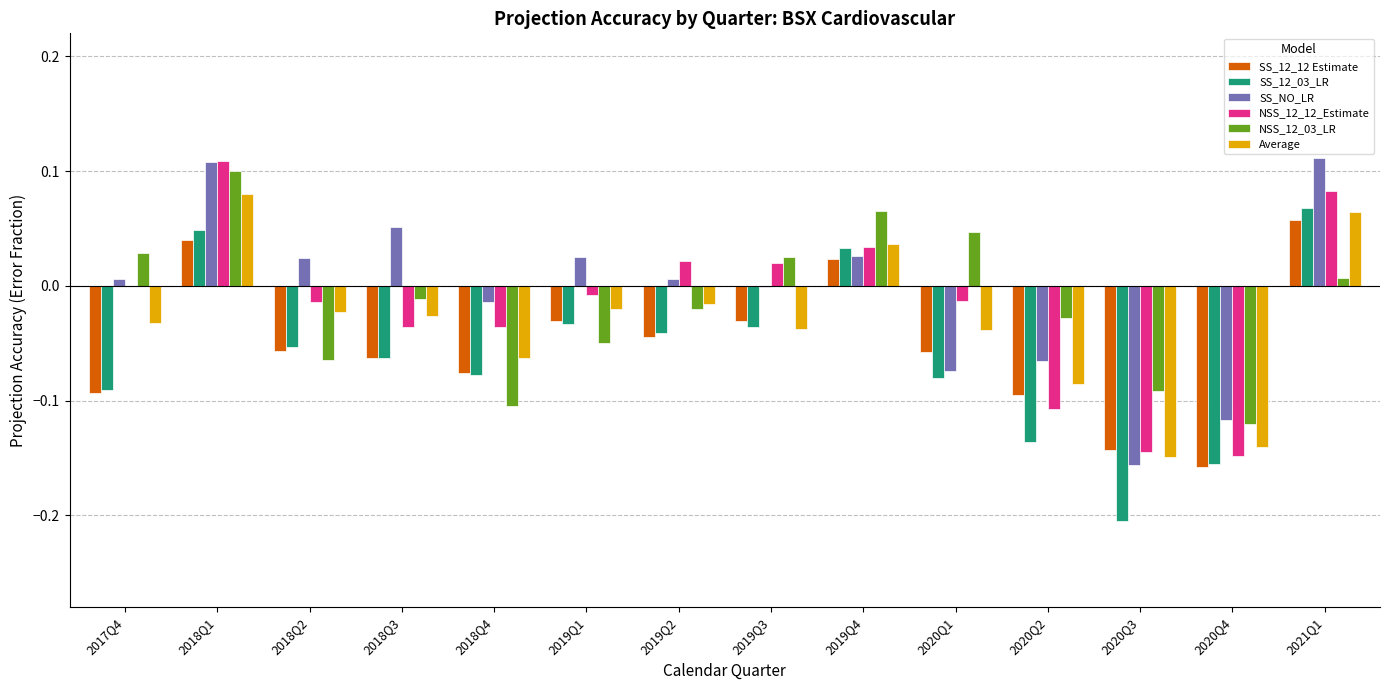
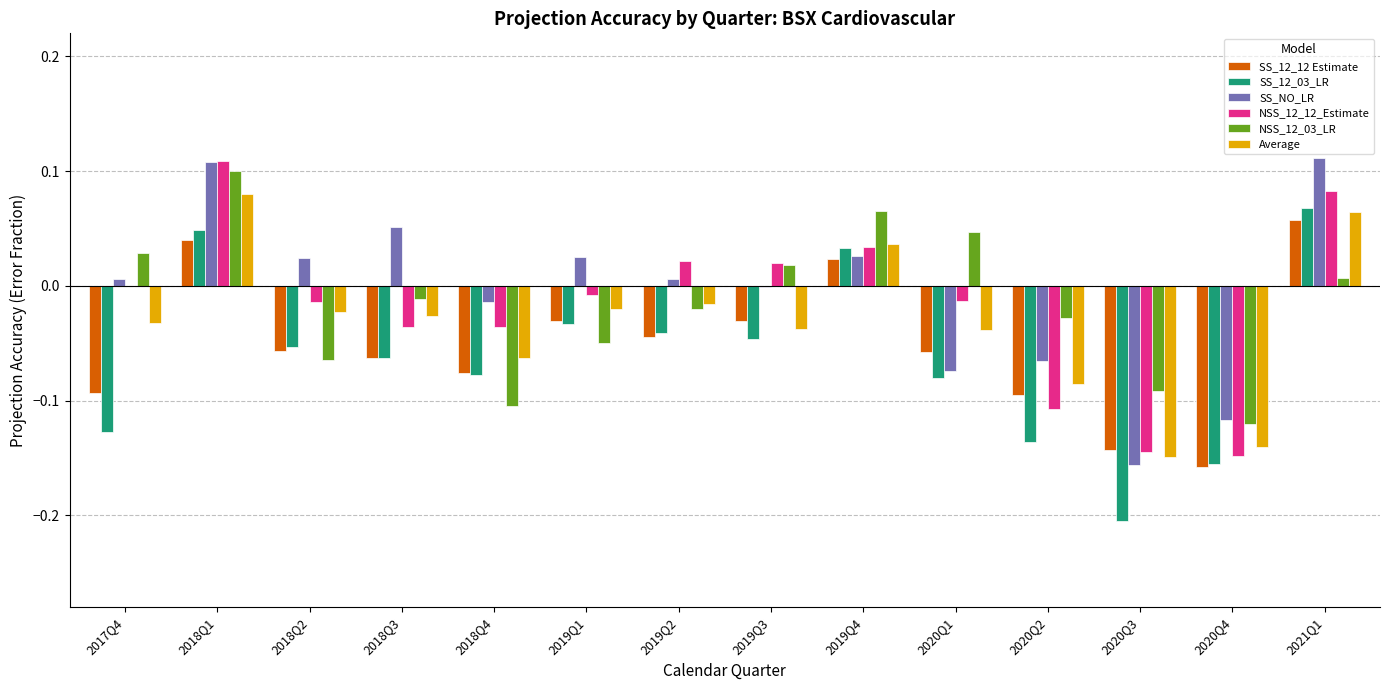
  {
    "SS_12_12 Estimate": {
      "2017Q4": -0.094,
      "2018Q1": 0.040,
      "2018Q2": -0.057,
      "2018Q3": -0.063,
      "2018Q4": -0.076,
      "2019Q1": -0.031,
      "2019Q2": -0.044,
      "2019Q3": -0.031,
      "2019Q4": 0.023,
      "2020Q1": -0.058,
      "2020Q2": -0.095,
      "2020Q3": -0.143,
      "2020Q4": -0.158,
      "2021Q1": 0.057
    },
    "SS_12_03_LR": {
-     "2017Q4": -0.091,
+     "2017Q4": -0.128,
      "2018Q1": 0.049,
      "2018Q2": -0.053,
      "2018Q3": -0.063,
      "2018Q4": -0.078,
      "2019Q1": -0.033,
      "2019Q2": -0.041,
-     "2019Q3": -0.036,
+     "2019Q3": -0.046,
      "2019Q4": 0.033,
      "2020Q1": -0.080,
      "2020Q2": -0.136,
      "2020Q3": -0.205,
      "2020Q4": -0.155,
      "2021Q1": 0.067
    },
    "SS_NO_LR": {
      "2017Q4": 0.006,
      "2018Q1": 0.108,
      "2018Q2": 0.024,
      "2018Q3": 0.051,
      "2018Q4": -0.014,
      "2019Q1": 0.026,
      "2019Q2": 0.006,
      "2019Q4": 0.026,
      "2020Q1": -0.074,
      "2020Q2": -0.065,
      "2020Q3": -0.156,
      "2020Q4": -0.116,
      "2021Q1": 0.111
    },
    "NSS_12_12_Estimate": {
      "2018Q1": 0.109,
      "2018Q2": -0.014,
      "2018Q3": -0.036,
      "2018Q4": -0.036,
      "2019Q1": -0.008,
      "2019Q2": 0.022,
      "2019Q3": 0.020,
      "2019Q4": 0.034,
      "2020Q1": -0.014,
      "2020Q2": -0.107,
      "2020Q3": -0.145,
      "2020Q4": -0.148,
      "2021Q1": 0.082
    },
    "NSS_12_03_LR": {
      "2017Q4": 0.029,
      "2018Q1": 0.100,
      "2018Q2": -0.065,
      "2018Q3": -0.012,
      "2018Q4": -0.105,
      "2019Q1": -0.049,
      "2019Q2": -0.020,
-     "2019Q3": 0.025,
+     "2019Q3": 0.018,
      "2019Q4": 0.066,
      "2020Q1": 0.047,
      "2020Q2": -0.028,
      "2020Q3": -0.091,
      "2020Q4": -0.120,
      "2021Q1": 0.007
    },
    "Average": {
      "2017Q4": -0.033,
      "2018Q1": 0.080,
      "2018Q2": -0.022,
      "2018Q3": -0.026,
      "2018Q4": -0.063,
      "2019Q1": -0.020,
      "2019Q2": -0.016,
      "2019Q3": -0.037,
      "2019Q4": 0.036,
      "2020Q1": -0.038,
      "2020Q2": -0.085,
      "2020Q3": -0.150,
      "2020Q4": -0.140,
      "2021Q1": 0.064
    }
  }
